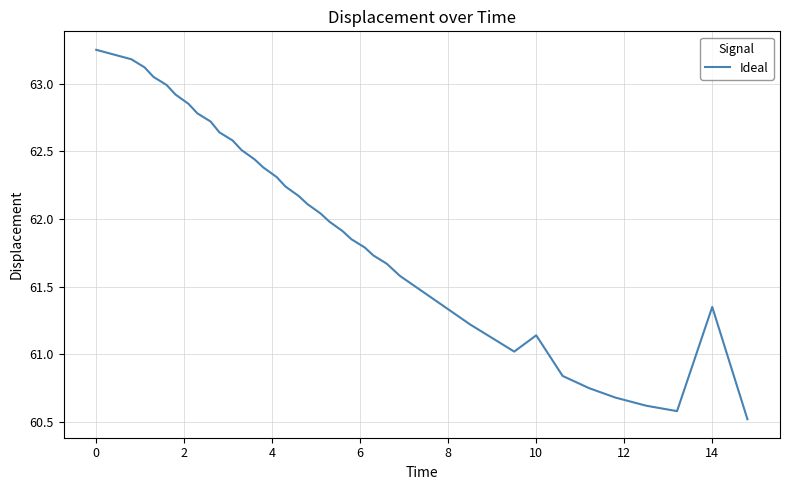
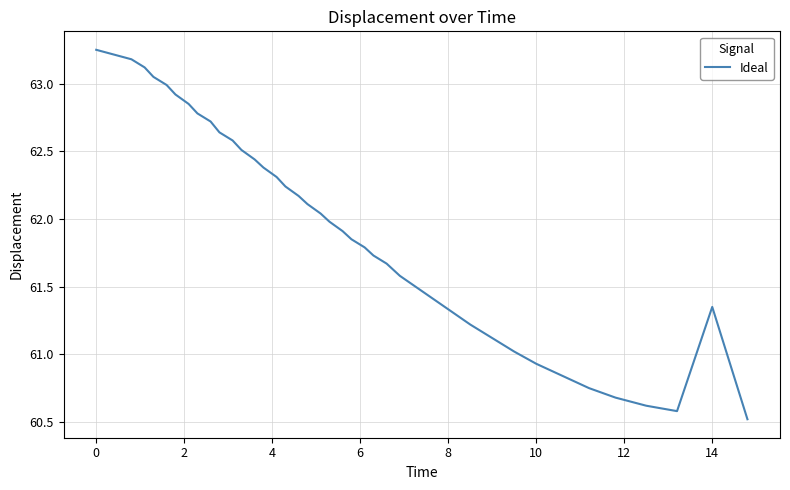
  {
    "0": 63.25,
-   "10": 61.14,
+   "10": 60.93,
    "14": 61.35
  }
